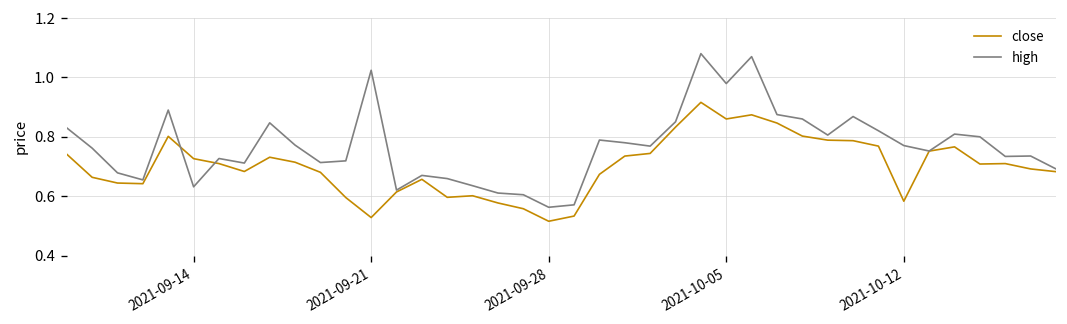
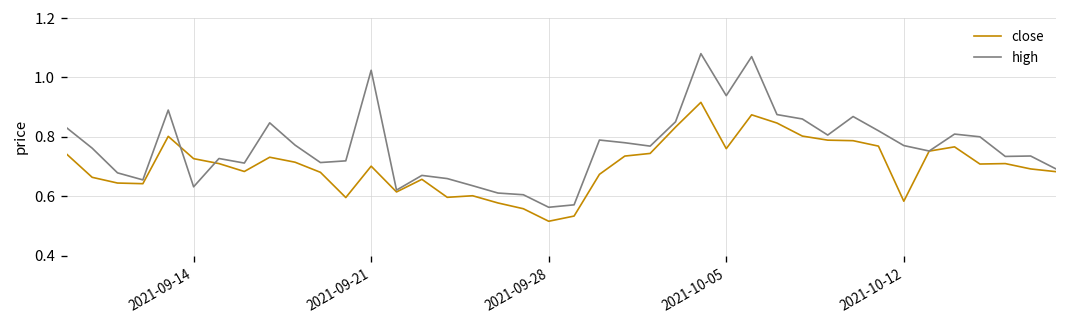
  {
    "close": {
      "2021-09-14": 0.73,
-     "2021-09-21": 0.53,
+     "2021-09-21": 0.70,
      "2021-09-28": 0.52,
-     "2021-10-05": 0.86,
+     "2021-10-05": 0.76,
      "2021-10-12": 0.58
    },
    "high": {
      "2021-09-14": 0.63,
      "2021-09-21": 1.02,
      "2021-09-28": 0.56,
-     "2021-10-05": 0.98,
+     "2021-10-05": 0.94,
      "2021-10-12": 0.77
    }
  }
